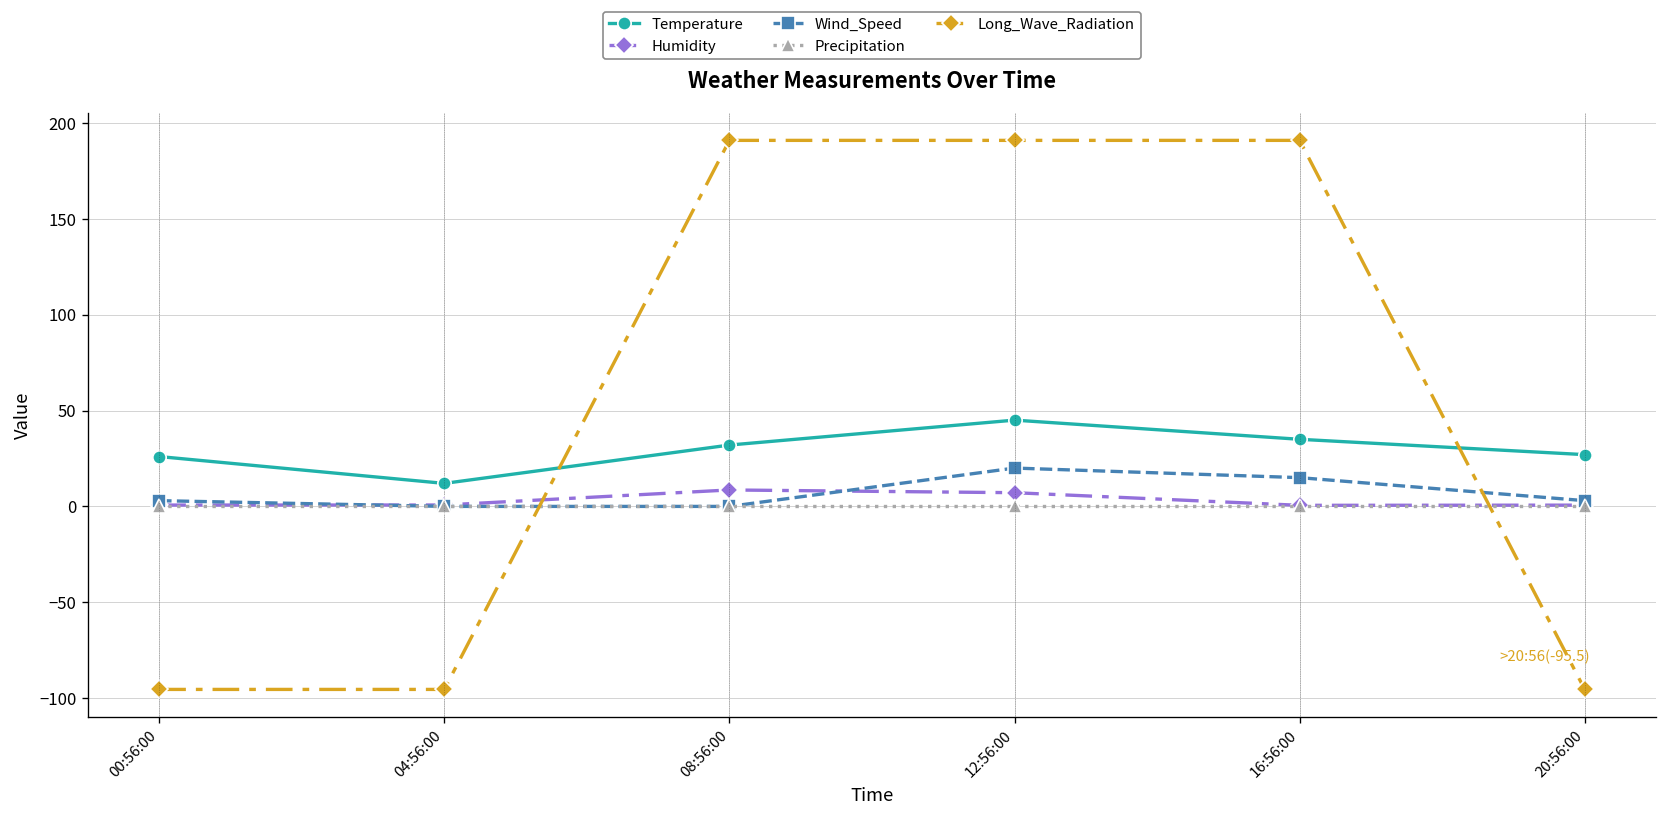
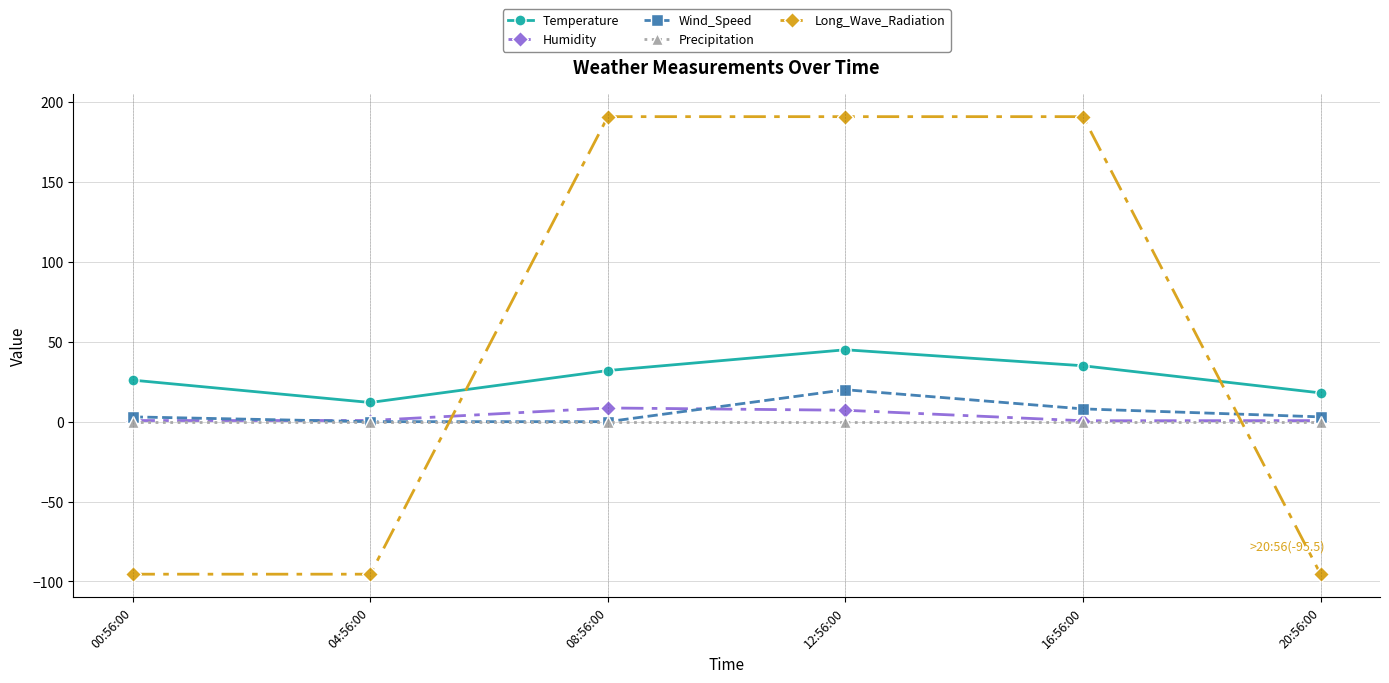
  {
    "Temperature": {
      "00:56:00": "26",
      "04:56:00": "12",
      "08:56:00": "32",
      "12:56:00": "45",
      "16:56:00": "35",
-     "20:56:00": "27"
+     "20:56:00": "18"
    },
    "Humidity": {
      "08:56:00": "9",
      "12:56:00": "7"
    },
    "Wind_Speed": {
      "00:56:00": "3",
      "12:56:00": "20",
-     "16:56:00": "15",
+     "16:56:00": "8",
      "20:56:00": "3"
    },
    "Precipitation": {
      "12:56:00": "0"
    },
    "Long_Wave_Radiation": {
      "20:56:00": "(-95.5)"
    }
  }
